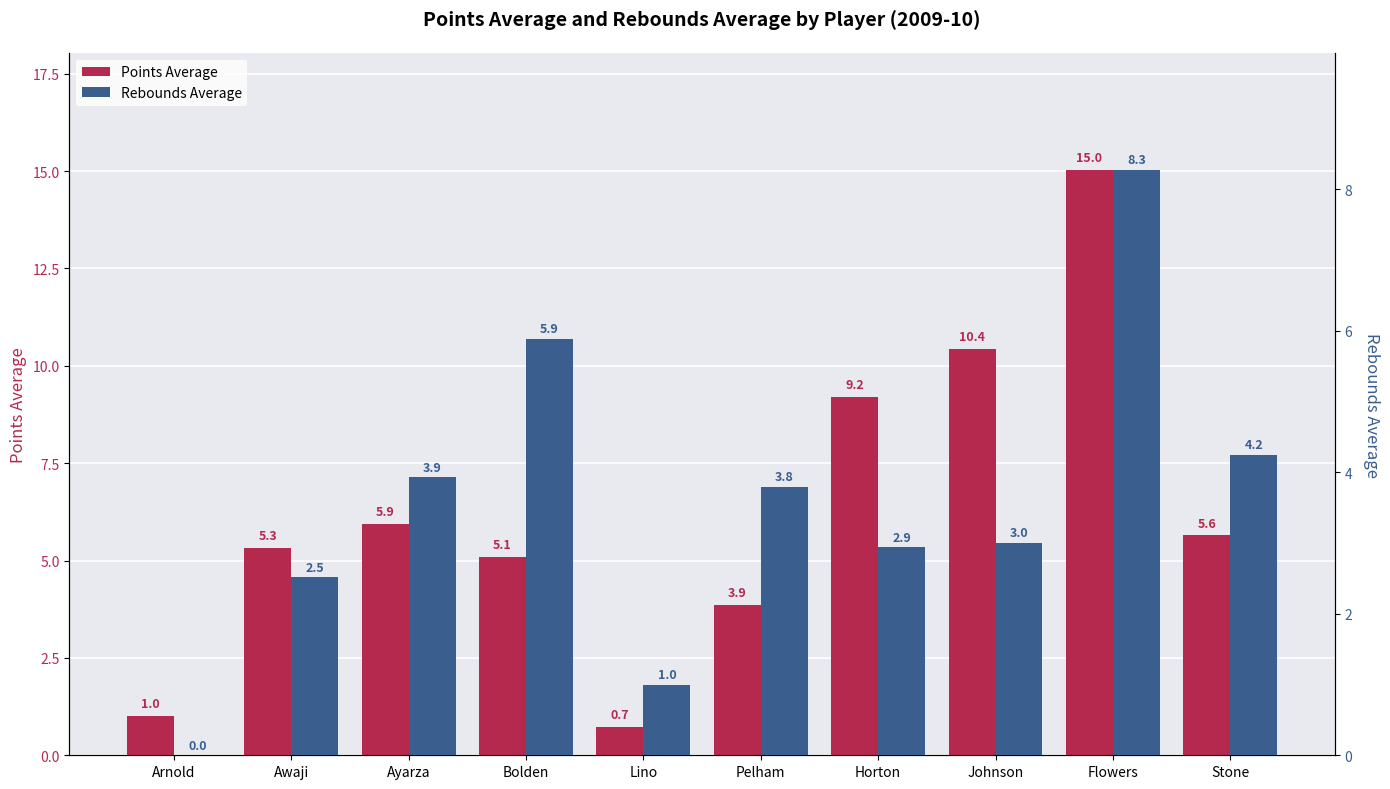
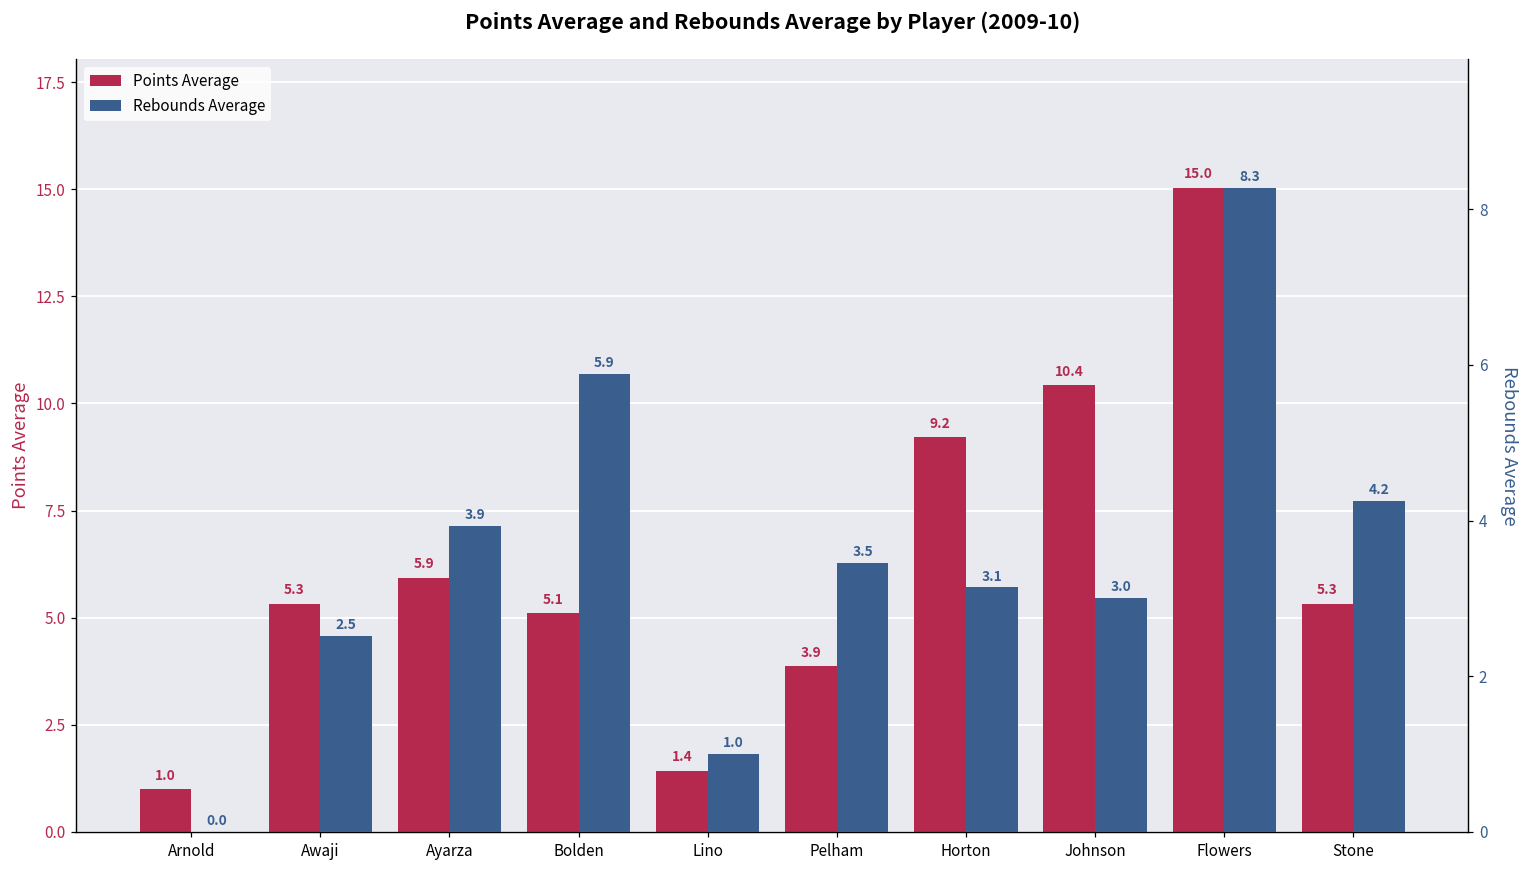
  {
    "Points Average": {
      "Arnold": 1.0,
      "Awaji": 5.3,
      "Ayarza": 5.9,
      "Bolden": 5.1,
-     "Lino": 0.7,
+     "Lino": 1.4,
      "Pelham": 3.9,
      "Horton": 9.2,
      "Johnson": 10.4,
      "Flowers": 15.0,
-     "Stone": 5.6
+     "Stone": 5.3
    },
    "Rebounds Average": {
      "Arnold": 0.0,
      "Awaji": 2.5,
      "Ayarza": 3.9,
      "Bolden": 5.9,
      "Lino": 1.0,
-     "Pelham": 3.8,
-     "Horton": 2.9,
+     "Pelham": 3.5,
+     "Horton": 3.1,
      "Johnson": 3.0,
      "Flowers": 8.3,
      "Stone": 4.2
    }
  }
